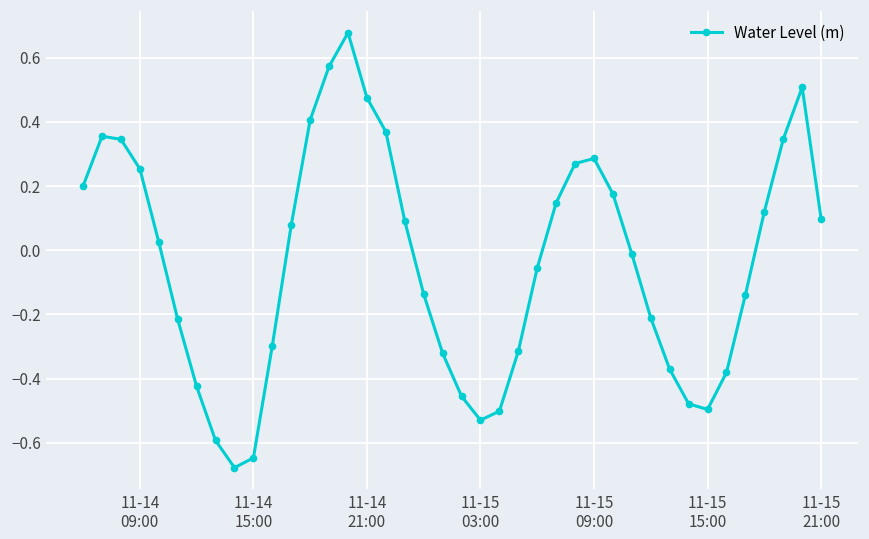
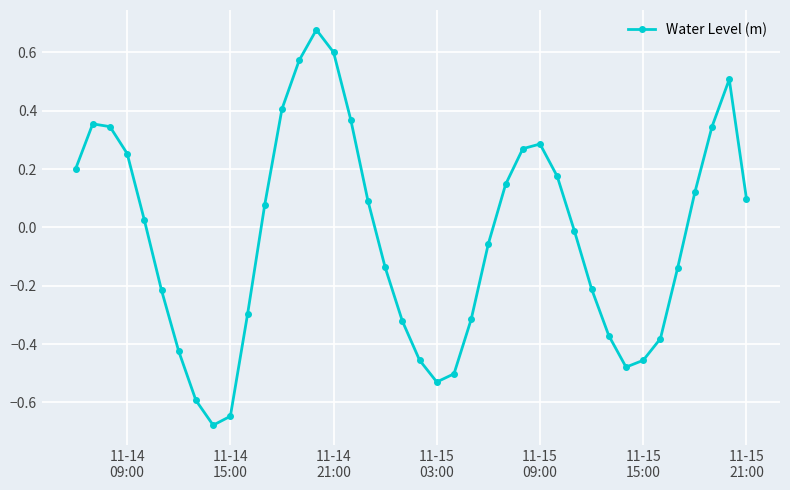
  {
    "11-14 09:00": 0.25,
    "11-14 15:00": -0.65,
-   "11-14 21:00": 0.48,
+   "11-14 21:00": 0.60,
    "11-15 03:00": -0.53,
    "11-15 09:00": 0.29,
-   "11-15 15:00": -0.50,
+   "11-15 15:00": -0.46,
    "11-15 21:00": 0.10
  }
